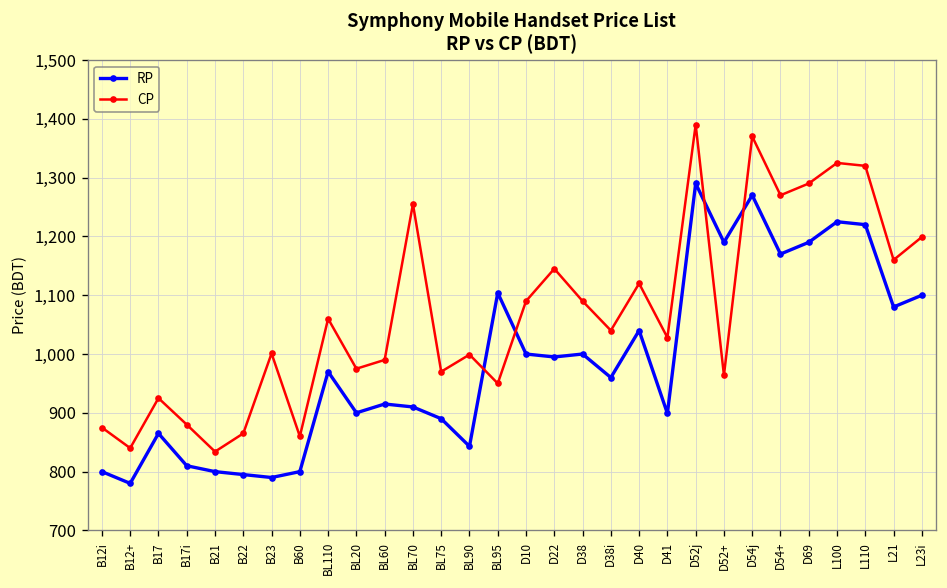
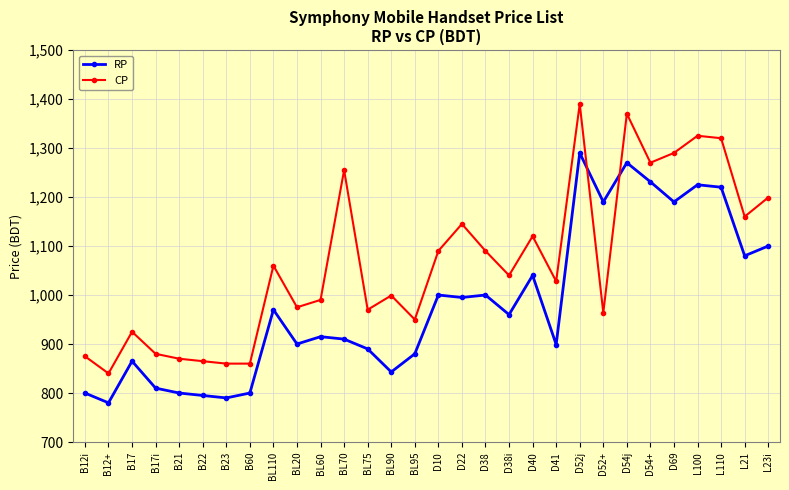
  {
    "RP": {
      "B12i": "800",
      "B12+": "780",
      "B17": "870",
      "B17i": "810",
      "B21": "800",
      "B22": "800",
      "B23": "790",
      "B60": "800",
      "BL110": "970",
      "BL20": "900",
      "BL60": "920",
      "BL70": "910",
      "BL75": "890",
      "BL90": "840",
-     "BL95": "1,100",
+     "BL95": "880",
      "D10": "1,000",
      "D22": "1,000",
      "D38": "1,000",
      "D38i": "960",
      "D40": "1,040",
      "D41": "900",
      "D52j": "1,290",
      "D52+": "1,190",
      "D54j": "1,270",
-     "D54+": "1,170",
+     "D54+": "1,230",
      "D69": "1,190",
      "L100": "1,230",
      "L110": "1,220",
      "L21": "1,080",
      "L23i": "1,100"
    },
    "CP": {
      "B12i": "880",
      "B12+": "840",
      "B17": "930",
      "B17i": "880",
-     "B21": "830",
+     "B21": "870",
      "B22": "870",
-     "B23": "1,000",
+     "B23": "860",
      "B60": "860",
      "BL110": "1,060",
      "BL20": "980",
      "BL60": "990",
      "BL70": "1,260",
      "BL75": "970",
      "BL90": "1,000",
      "BL95": "950",
      "D10": "1,090",
      "D22": "1,150",
      "D38": "1,090",
      "D38i": "1,040",
      "D40": "1,120",
      "D41": "1,030",
      "D52j": "1,390",
      "D52+": "960",
      "D54j": "1,370",
      "D54+": "1,270",
      "D69": "1,290",
      "L100": "1,330",
      "L110": "1,320",
      "L21": "1,160",
      "L23i": "1,200"
    }
  }
